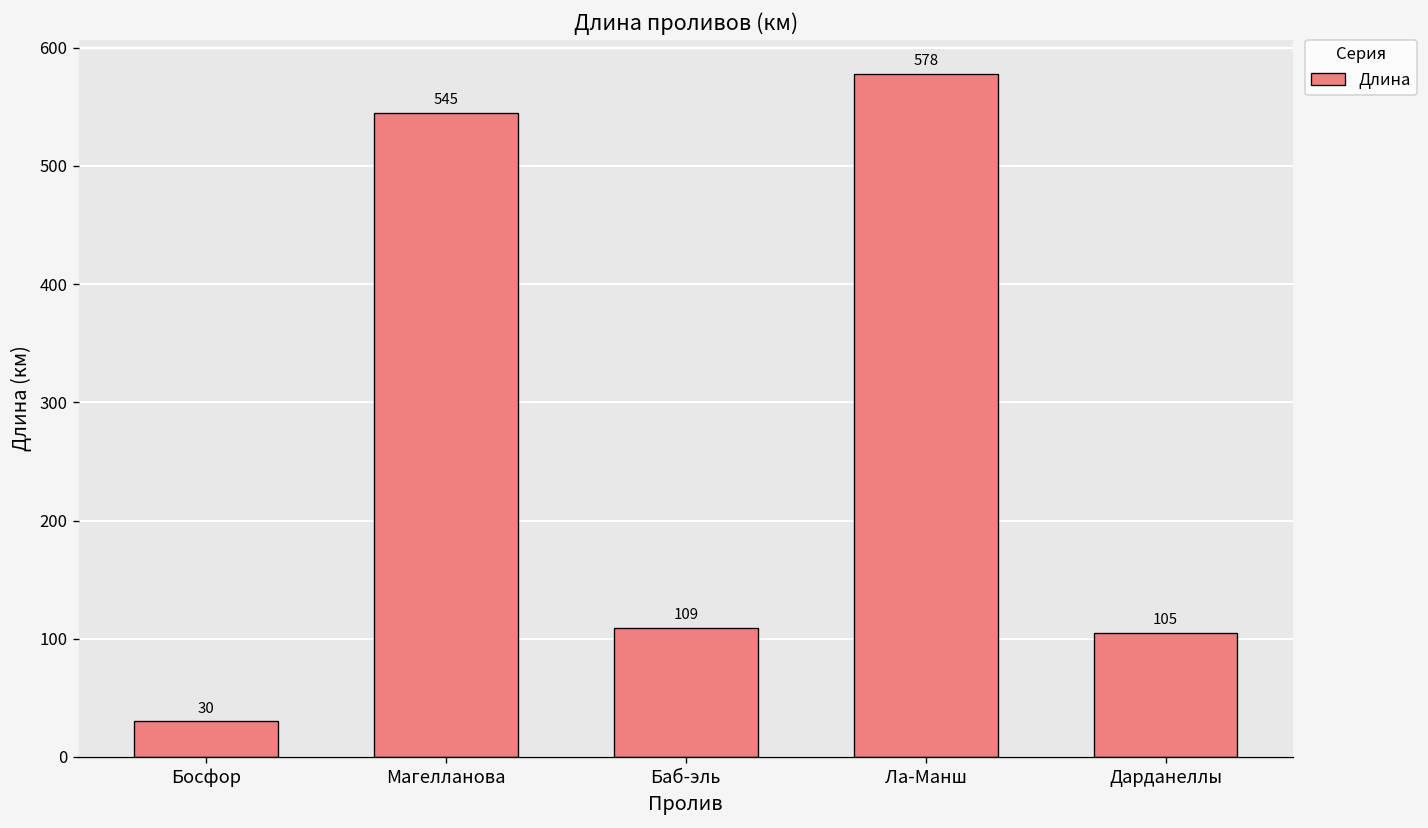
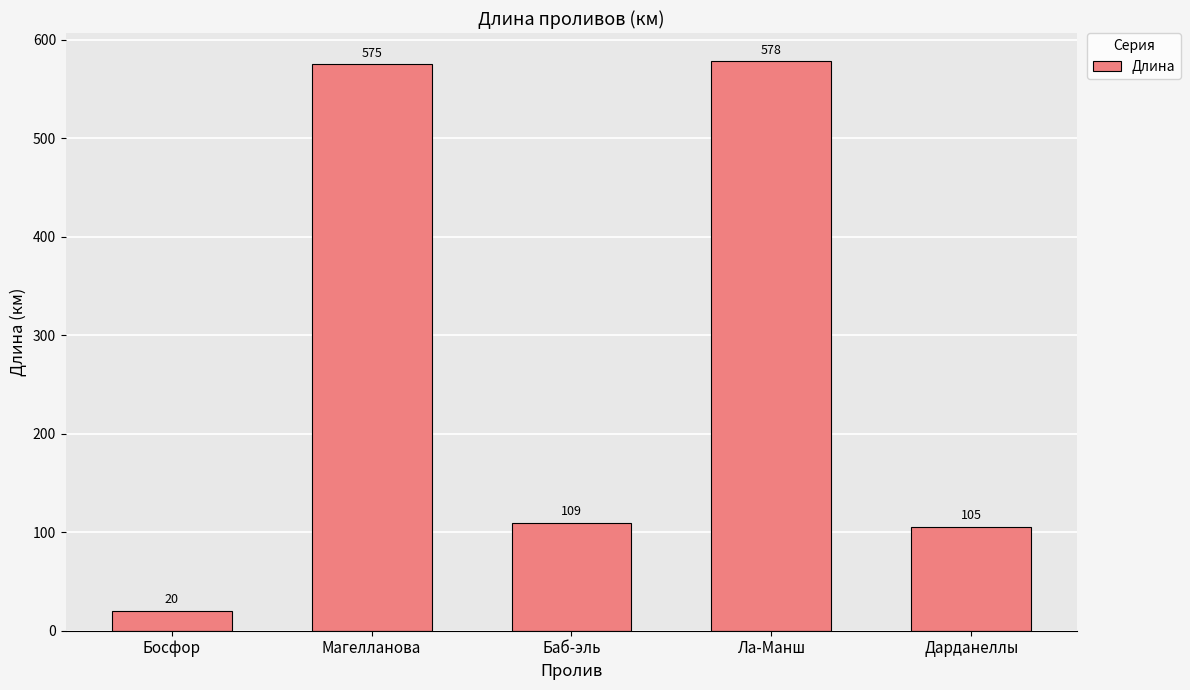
  {
-   "Босфор": 30,
-   "Магелланова": 545,
+   "Босфор": 20,
+   "Магелланова": 575,
    "Баб-эль": 109,
    "Ла-Манш": 578,
    "Дарданеллы": 105
  }
